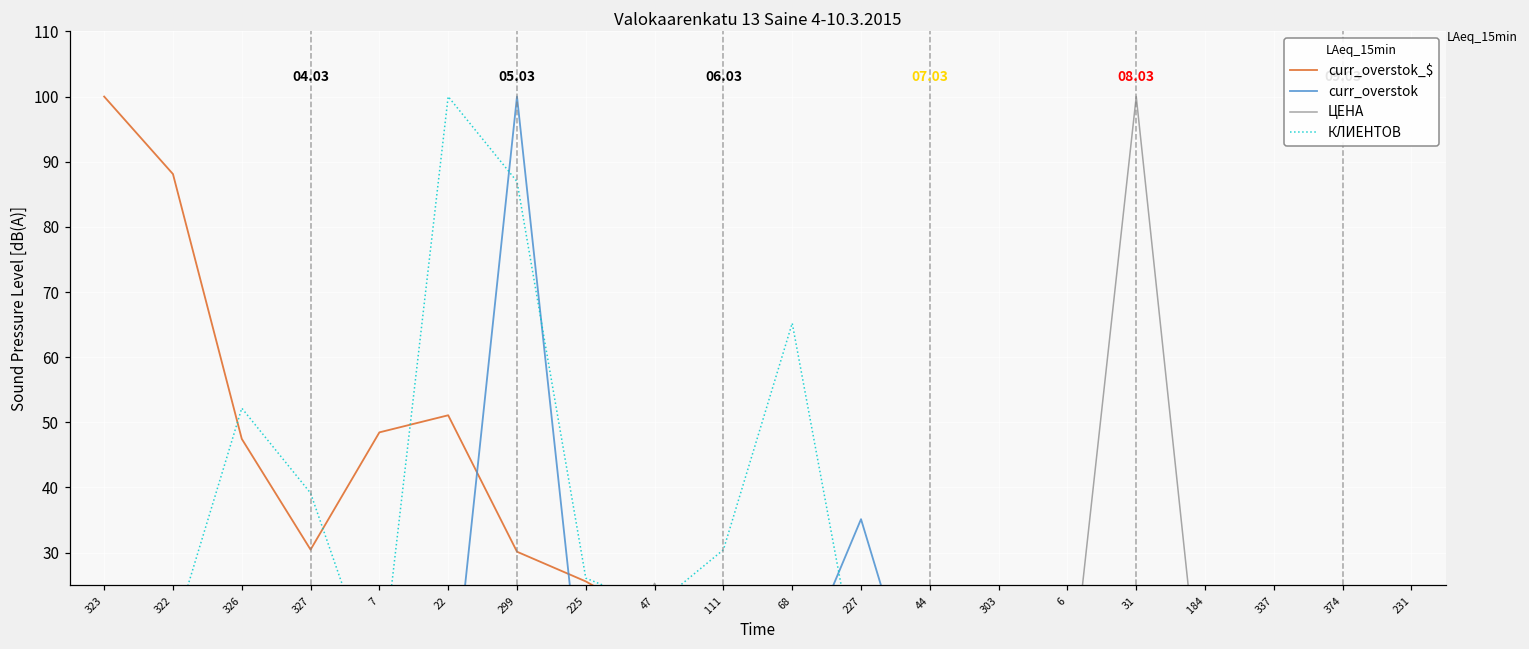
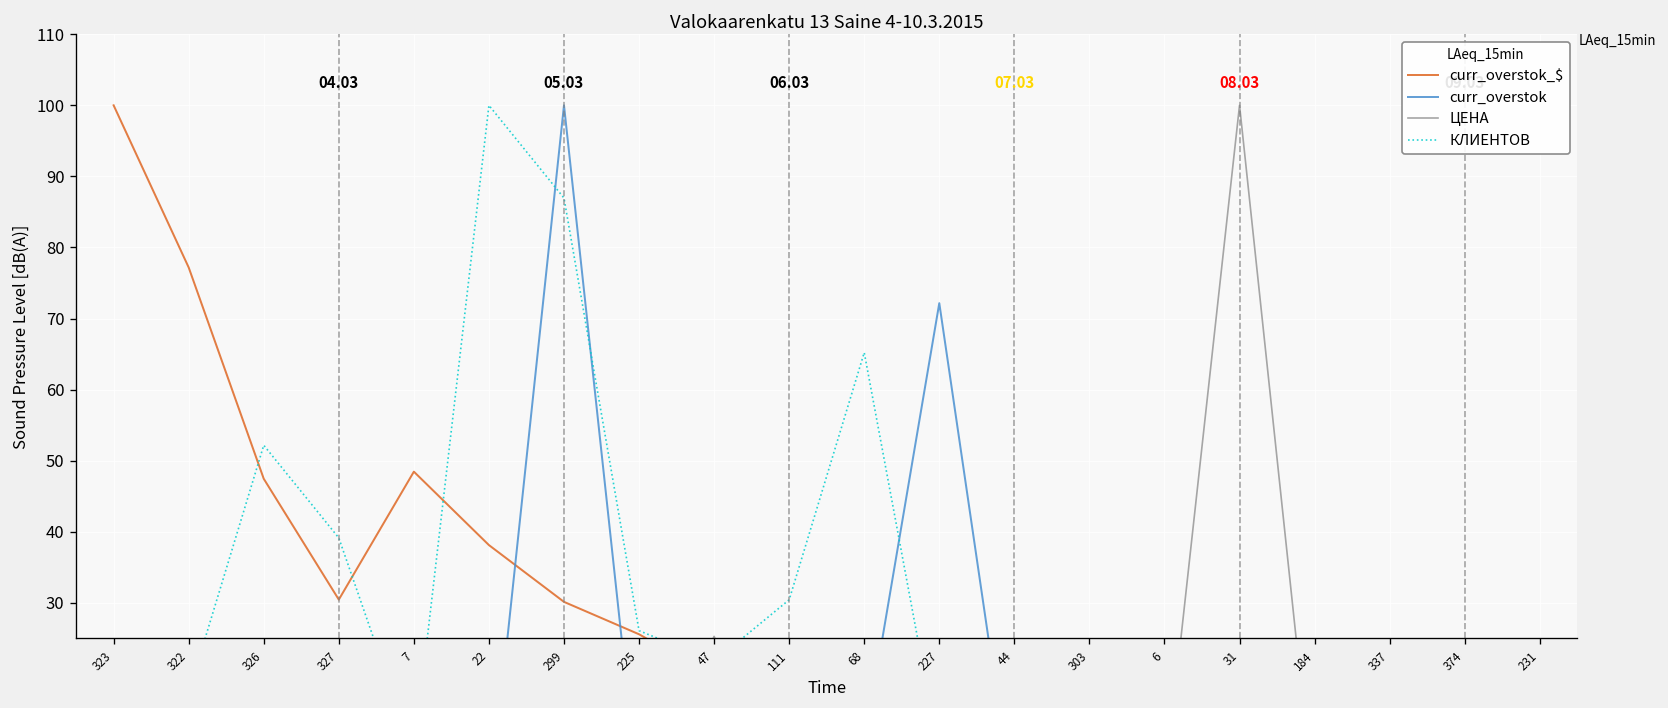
  {
    "curr_overstok_$": {
      "323": 100,
-     "322": 88,
+     "322": 77,
      "326": 47,
      "327": 30,
      "7": 48,
-     "22": 51,
+     "22": 38,
      "299": 30,
      "225": 26
    },
    "curr_overstok": {
-     "227": 35
+     "227": 72
    },
    "ЦЕНА": {
      "47": 25
    },
    "КЛИЕНТОВ": {
      "326": 52,
      "327": 39,
      "22": 100,
      "299": 87,
      "225": 26,
      "111": 30,
      "68": 65
    }
  }
